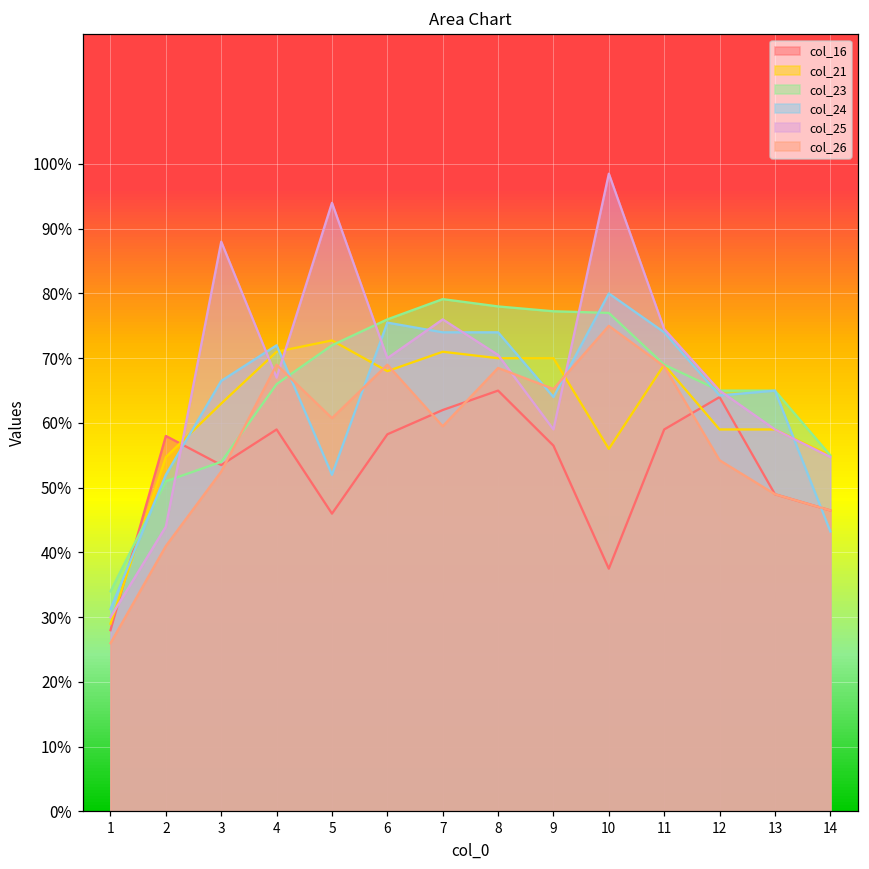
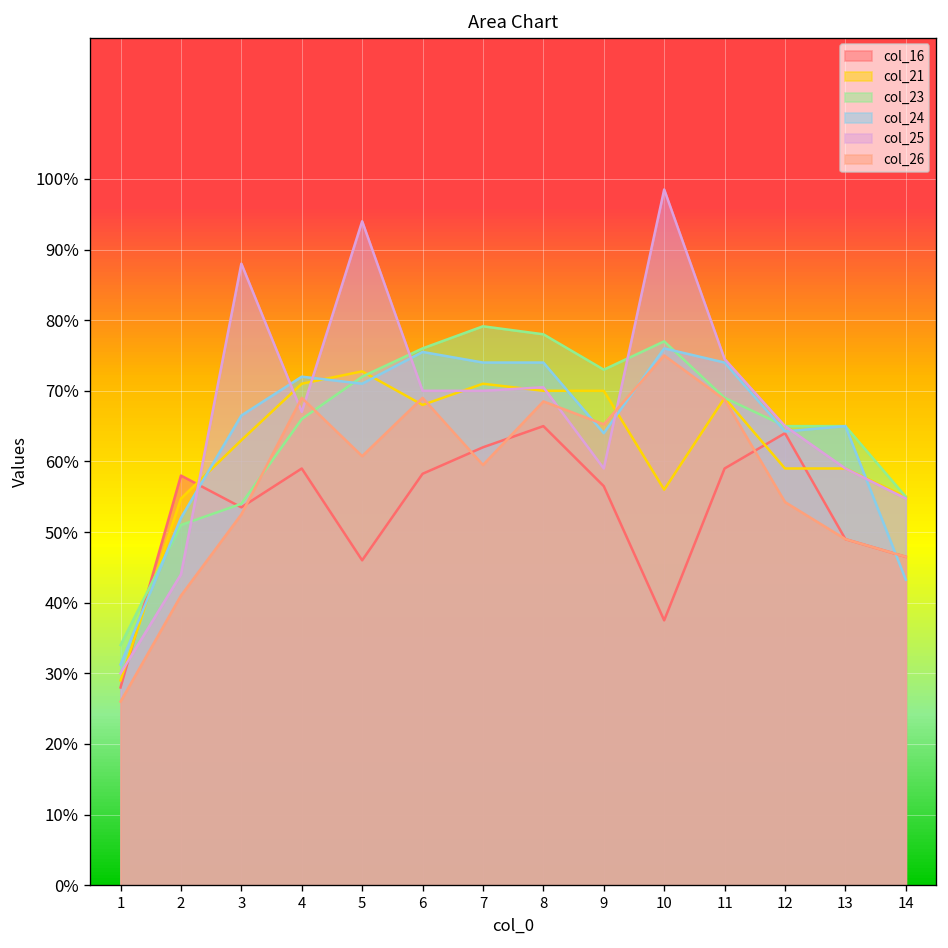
  {
    "col_21": {
      "1": "29%",
      "2": "55%",
      "3": "63%",
      "4": "71%",
      "5": "73%",
      "6": "68%",
      "7": "71%",
      "8": "70%",
      "9": "70%",
      "10": "56%",
      "12": "59%"
    },
    "col_23": {
      "1": "34%",
      "2": "51%",
      "3": "54%",
      "4": "66%",
      "5": "72%",
      "6": "76%",
      "7": "79%",
      "8": "78%",
-     "9": "77%",
+     "9": "73%",
      "10": "77%"
    },
    "col_24": {
      "1": "31%",
      "2": "52%",
      "3": "67%",
      "4": "72%",
-     "5": "52%",
+     "5": "71%",
      "6": "76%",
      "7": "74%",
      "8": "74%",
      "9": "64%",
-     "10": "80%",
+     "10": "76%",
      "11": "74%",
      "14": "43%"
    },
    "col_25": {
      "1": "30%",
      "2": "44%",
      "3": "88%",
      "4": "67%",
      "5": "94%",
      "6": "70%",
-     "7": "76%",
+     "7": "70%",
      "8": "71%",
      "9": "59%",
      "10": "99%",
      "11": "75%"
    }
  }
